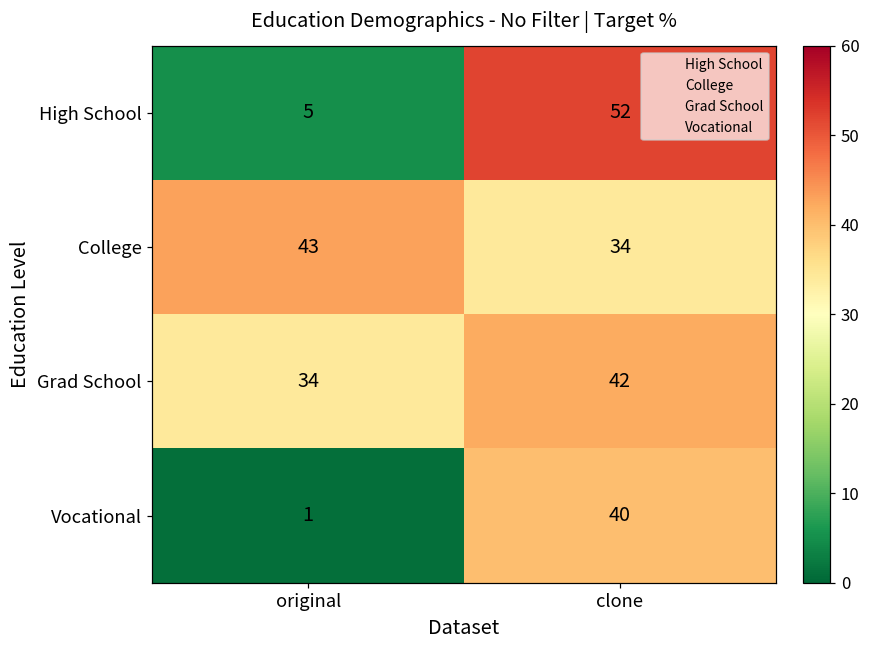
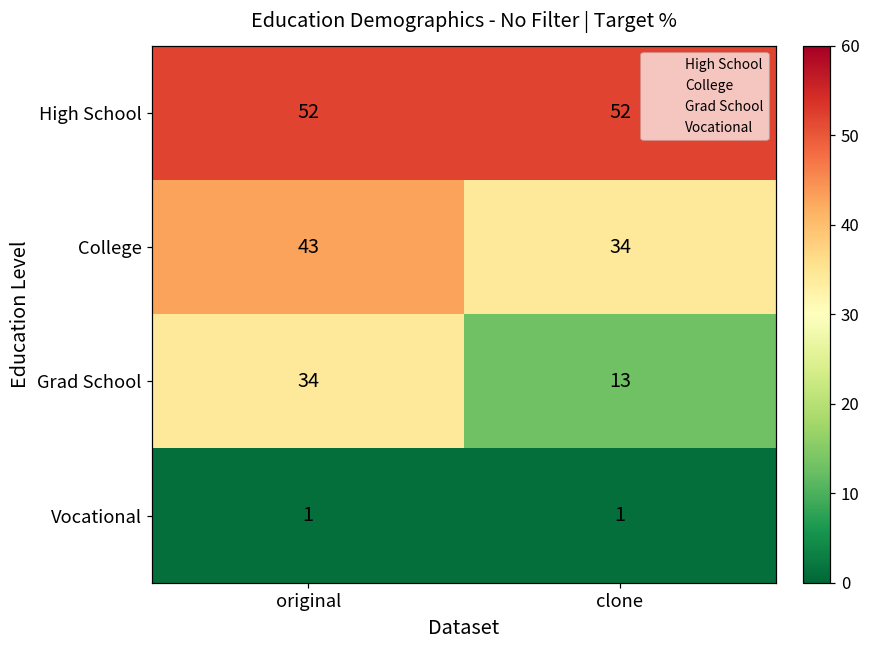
  {
    "High School": {
-     "original": 5,
+     "original": 52,
      "clone": 52
    },
    "College": {
      "original": 43,
      "clone": 34
    },
    "Grad School": {
      "original": 34,
-     "clone": 42
+     "clone": 13
    },
    "Vocational": {
      "original": 1,
-     "clone": 40
+     "clone": 1
    }
  }
